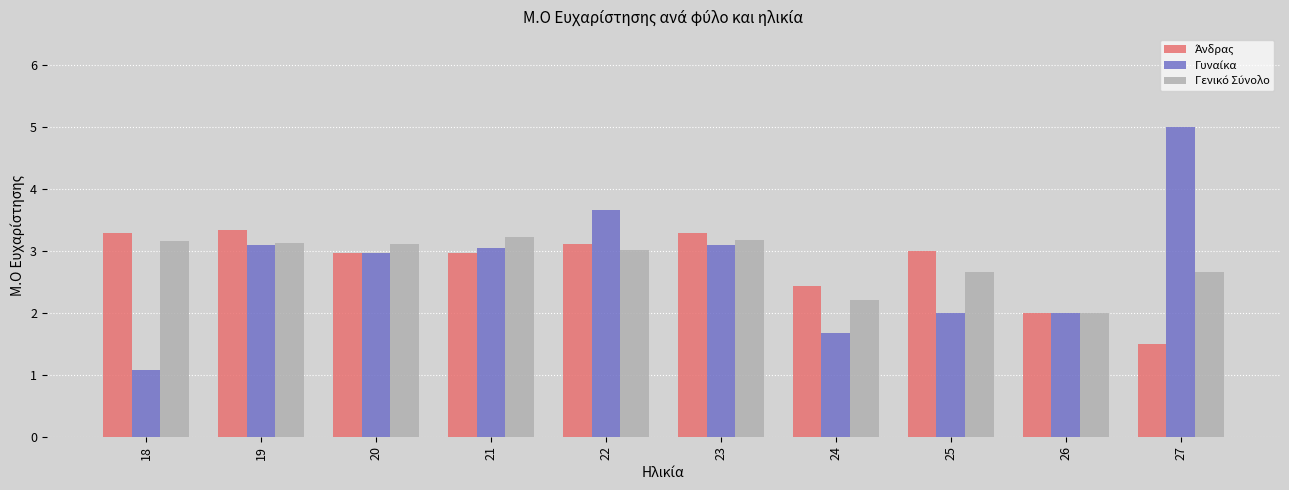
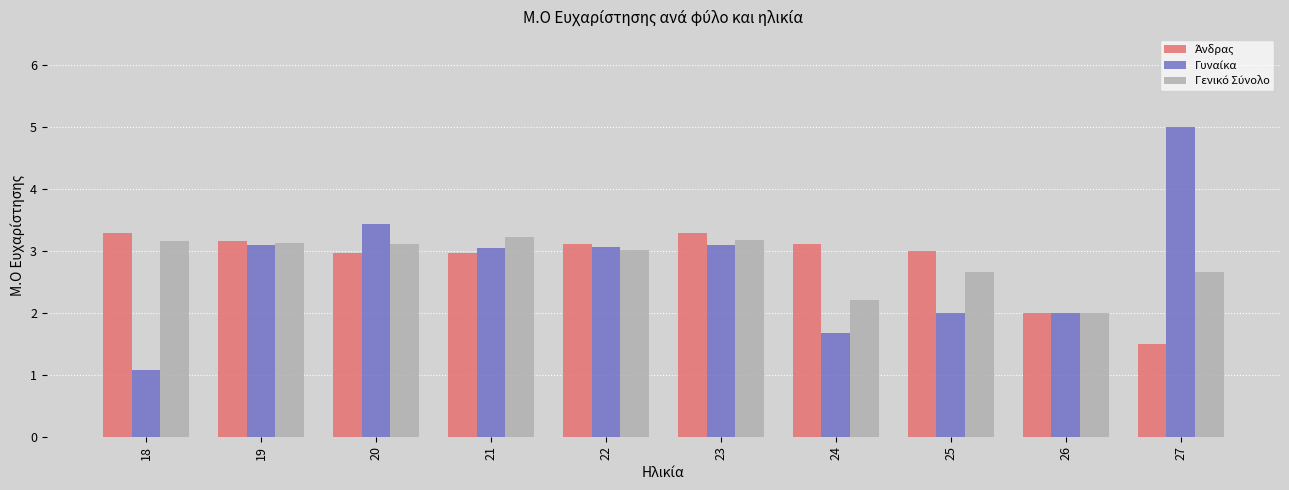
  {
    "Άνδρας": {
      "18": 3.3,
-     "19": 3.3,
+     "19": 3.2,
      "20": 3.0,
      "21": 3.0,
      "22": 3.1,
      "23": 3.3,
-     "24": 2.4,
+     "24": 3.1,
      "25": 3.0,
      "26": 2.0,
      "27": 1.5
    },
    "Γυναίκα": {
      "18": 1.1,
      "19": 3.1,
-     "20": 3.0,
+     "20": 3.4,
      "21": 3.0,
-     "22": 3.7,
+     "22": 3.1,
      "23": 3.1,
      "24": 1.7,
      "25": 2.0,
      "26": 2.0,
      "27": 5.0
    },
    "Γενικό Σύνολο": {
      "18": 3.2,
      "19": 3.1,
      "20": 3.1,
      "21": 3.2,
      "22": 3.0,
      "23": 3.2,
      "24": 2.2,
      "25": 2.7,
      "26": 2.0,
      "27": 2.7
    }
  }
